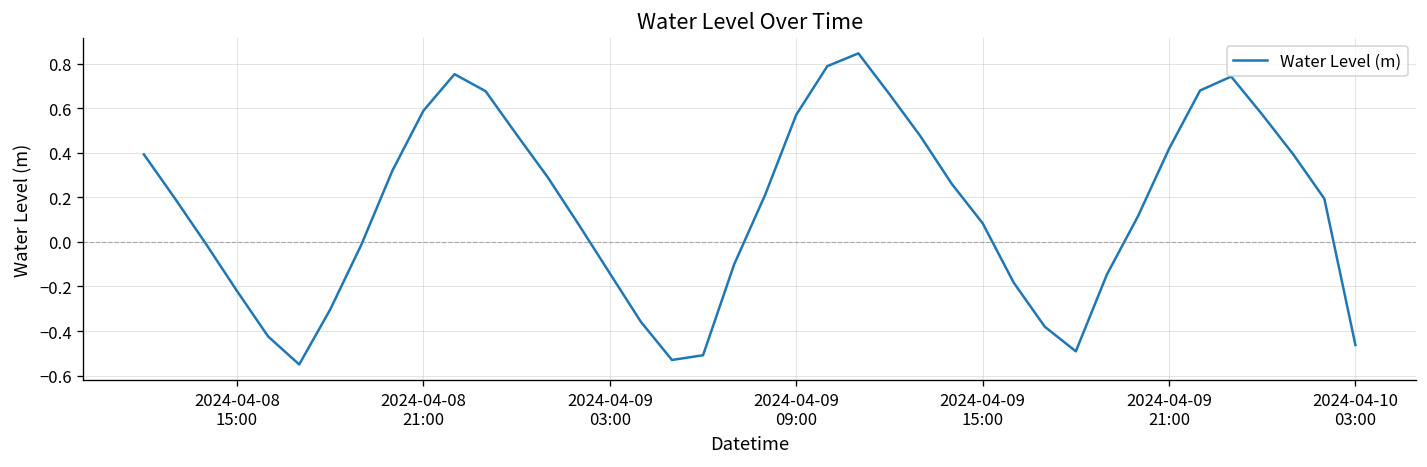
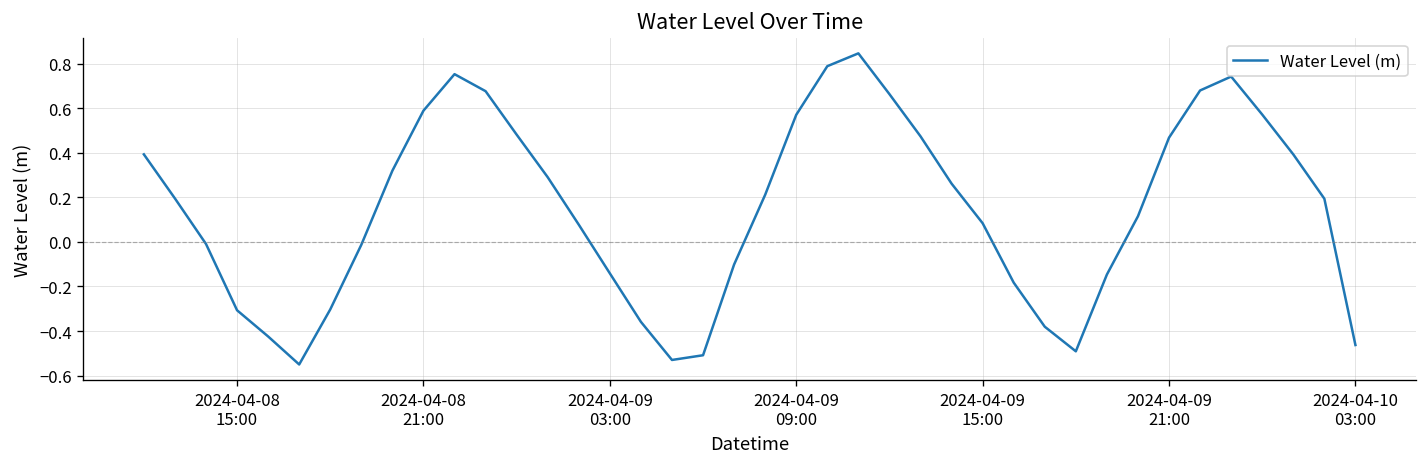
  {
-   "2024-04-08 15:00": -0.22,
+   "2024-04-08 15:00": -0.31,
    "2024-04-08 21:00": 0.59,
    "2024-04-09 03:00": -0.14,
    "2024-04-09 09:00": 0.57,
    "2024-04-09 15:00": 0.08,
-   "2024-04-09 21:00": 0.42,
+   "2024-04-09 21:00": 0.47,
    "2024-04-10 03:00": -0.46
  }
